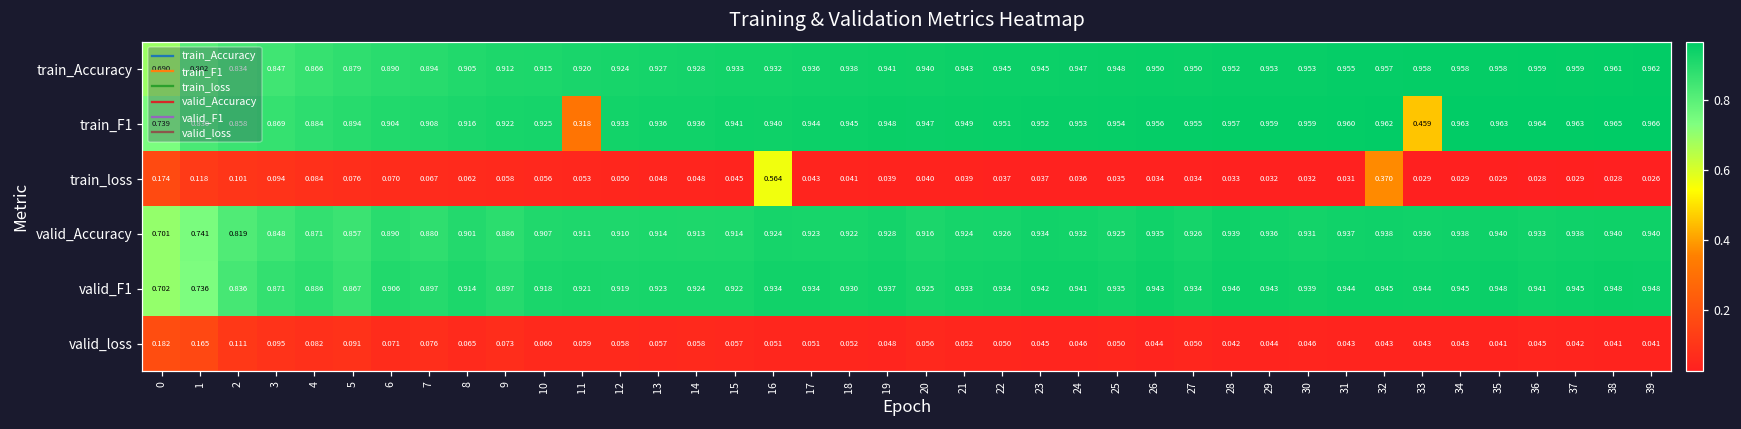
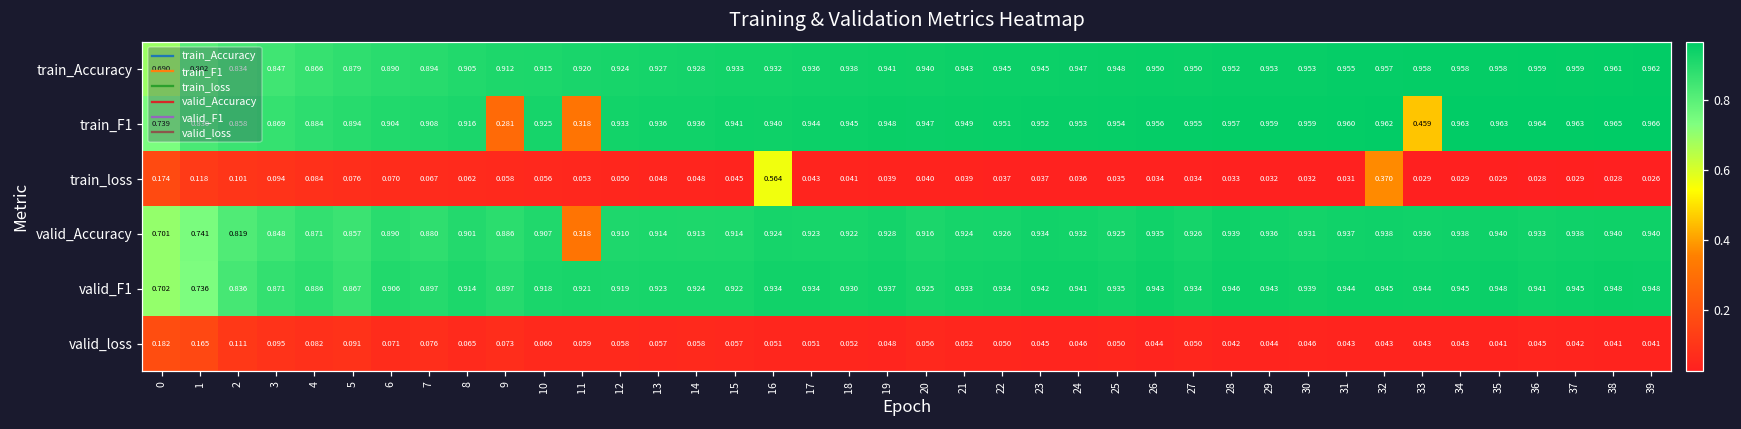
  {
    "train_F1": {
      "3": 0.869,
      "4": 0.884,
      "5": 0.894,
      "6": 0.904,
      "7": 0.908,
      "8": 0.916,
-     "9": 0.922,
+     "9": 0.281,
      "10": 0.925,
      "11": 0.318,
      "12": 0.933,
      "13": 0.936,
      "14": 0.936,
      "15": 0.941,
      "16": 0.940,
      "17": 0.944,
      "18": 0.945,
      "19": 0.948,
      "20": 0.947,
      "21": 0.949,
      "22": 0.951,
      "23": 0.952,
      "24": 0.953,
      "25": 0.954,
      "26": 0.956,
      "27": 0.955,
      "28": 0.957,
      "29": 0.959,
      "30": 0.959,
      "31": 0.960,
      "32": 0.962,
      "33": 0.459,
      "34": 0.963,
      "35": 0.963,
      "36": 0.964,
      "37": 0.963,
      "38": 0.965,
      "39": 0.966
    },
    "valid_Accuracy": {
      "0": 0.701,
      "1": 0.741,
      "2": 0.819,
      "3": 0.848,
      "4": 0.871,
      "5": 0.857,
      "6": 0.890,
      "7": 0.880,
      "8": 0.901,
      "9": 0.886,
      "10": 0.907,
-     "11": 0.911,
+     "11": 0.318,
      "12": 0.910,
      "13": 0.914,
      "14": 0.913,
      "15": 0.914,
      "16": 0.924,
      "17": 0.923,
      "18": 0.922,
      "19": 0.928,
      "20": 0.916,
      "21": 0.924,
      "22": 0.926,
      "23": 0.934,
      "24": 0.932,
      "25": 0.925,
      "26": 0.935,
      "27": 0.926,
      "28": 0.939,
      "29": 0.936,
      "30": 0.931,
      "31": 0.937,
      "32": 0.938,
      "33": 0.936,
      "34": 0.938,
      "35": 0.940,
      "36": 0.933,
      "37": 0.938,
      "38": 0.940,
      "39": 0.940
    }
  }
